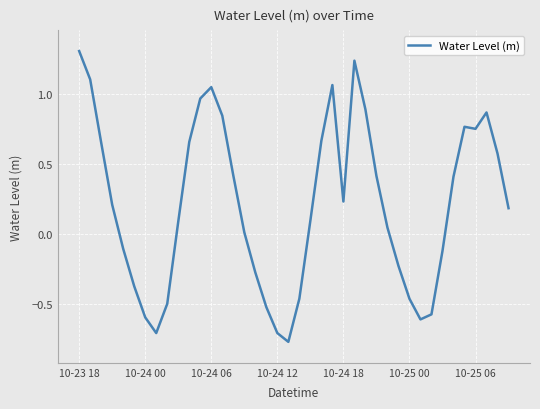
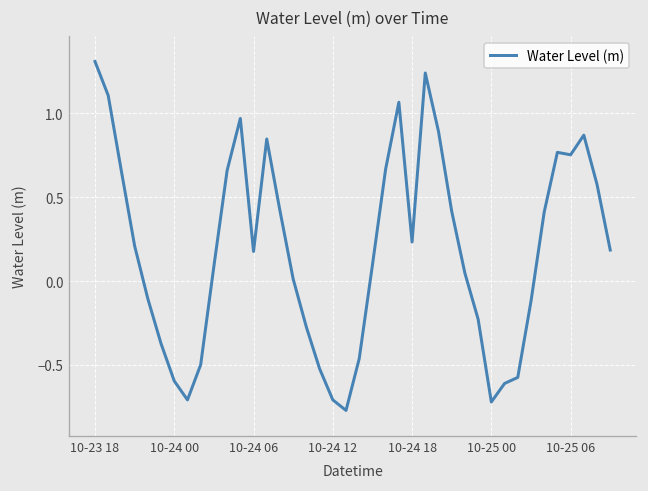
  {
    "10-23 18": 1.31,
    "10-24 00": -0.60,
-   "10-24 06": 1.05,
+   "10-24 06": 0.18,
    "10-24 12": -0.71,
    "10-24 18": 0.23,
-   "10-25 00": -0.46,
+   "10-25 00": -0.72,
    "10-25 06": 0.75
  }
